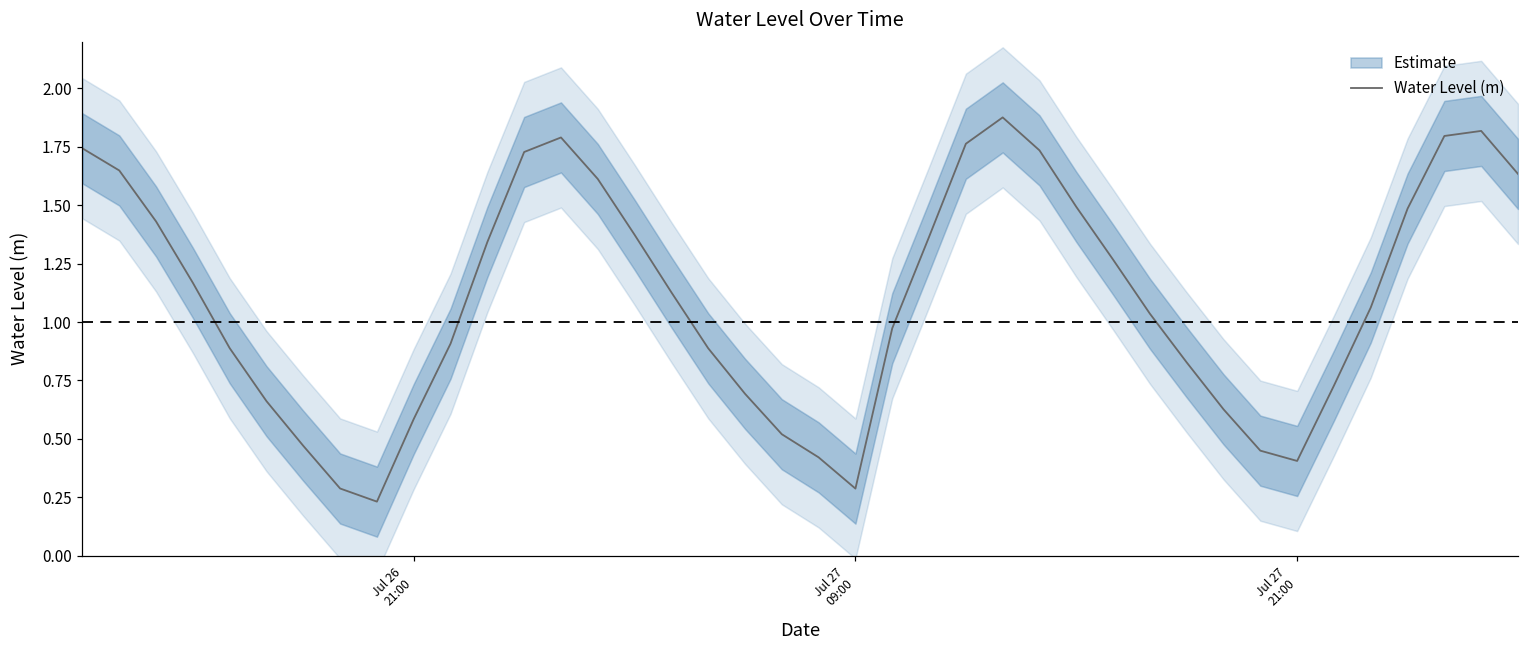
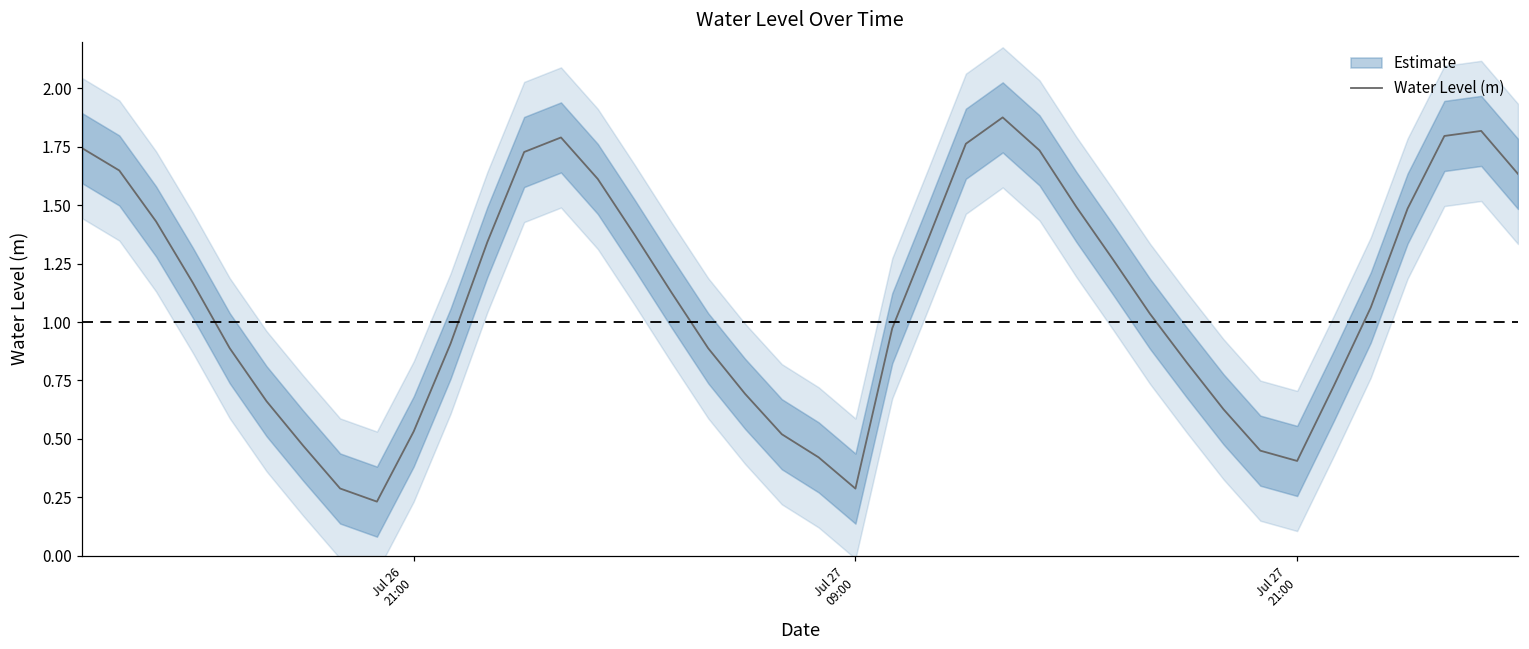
  {
    "Water Level (m)": {
-     "Jul 26 21:00": 0.58,
+     "Jul 26 21:00": 0.53,
      "Jul 27 09:00": 0.29,
      "Jul 27 21:00": 0.41
    }
  }
